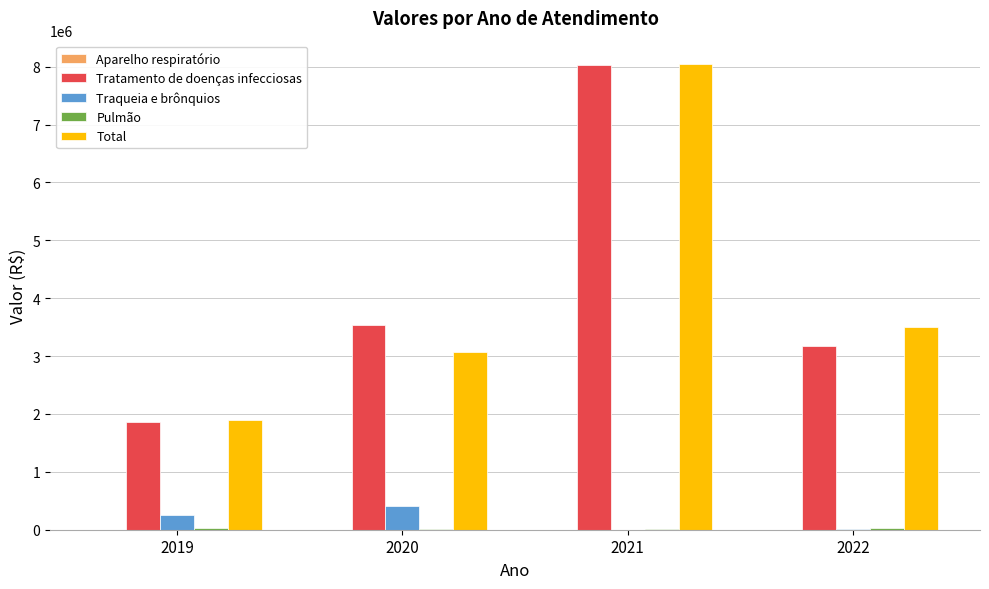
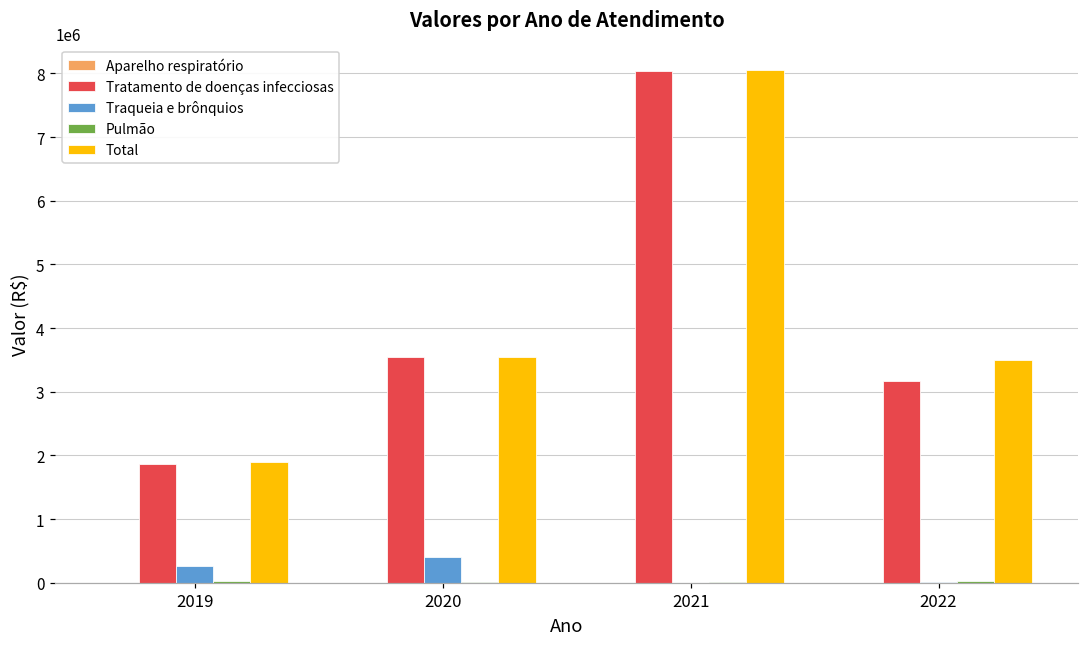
  {
    "Aparelho respiratório": {
      "2020": 0
    },
    "Tratamento de doenças infecciosas": {
      "2019": 1900000,
      "2020": 3500000,
      "2021": 8000000,
      "2022": 3200000
    },
    "Traqueia e brônquios": {
      "2019": 300000,
      "2020": 400000
    },
    "Total": {
      "2019": 1900000,
-     "2020": 3100000,
+     "2020": 3600000,
      "2021": 8000000,
      "2022": 3500000
    }
  }
